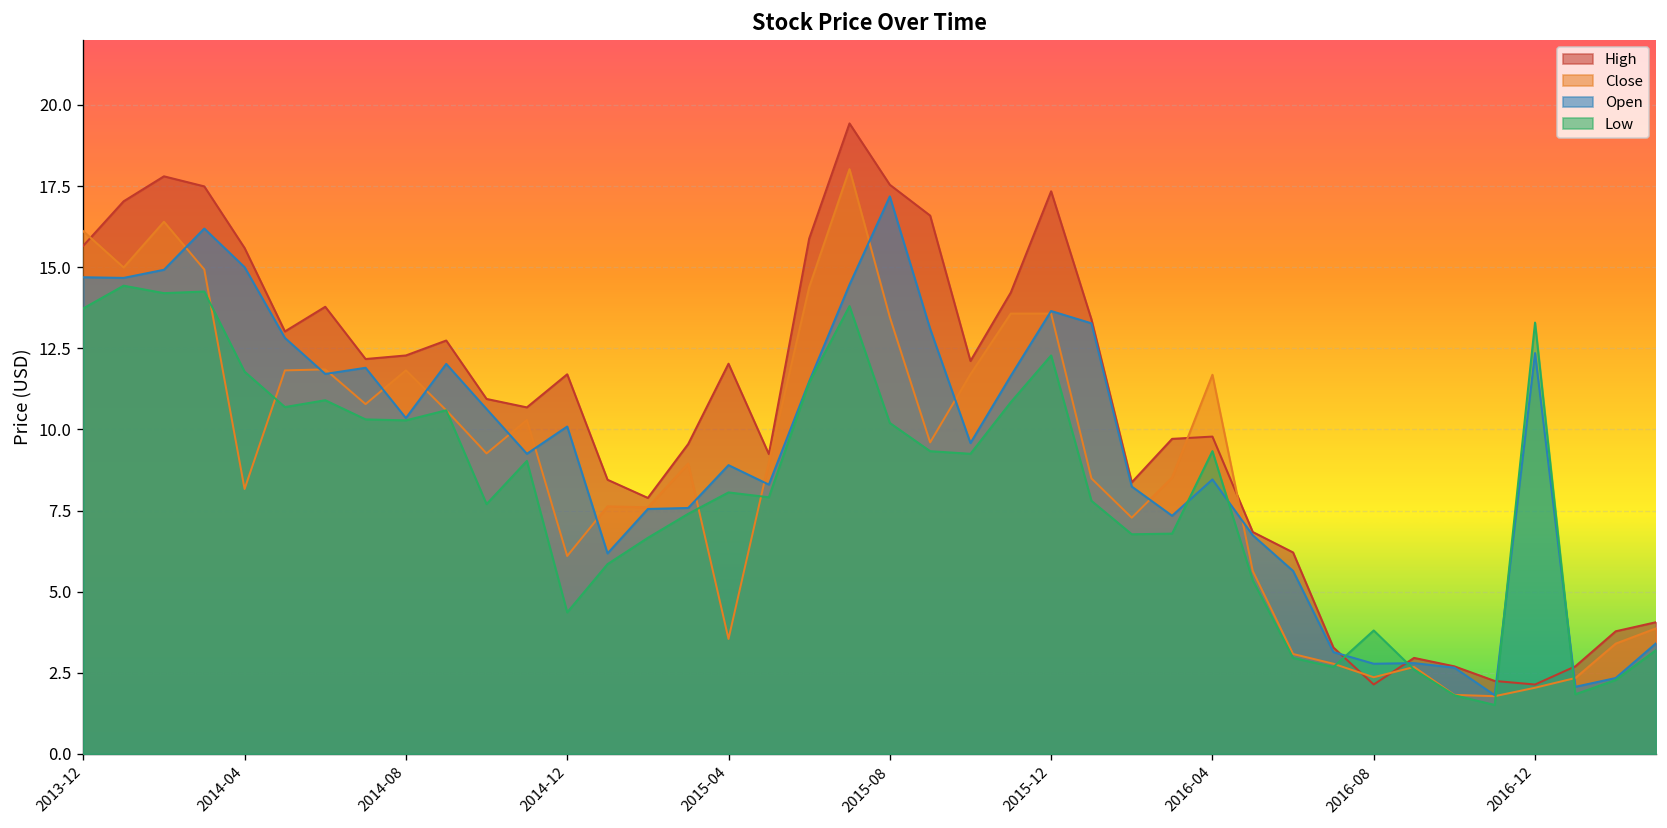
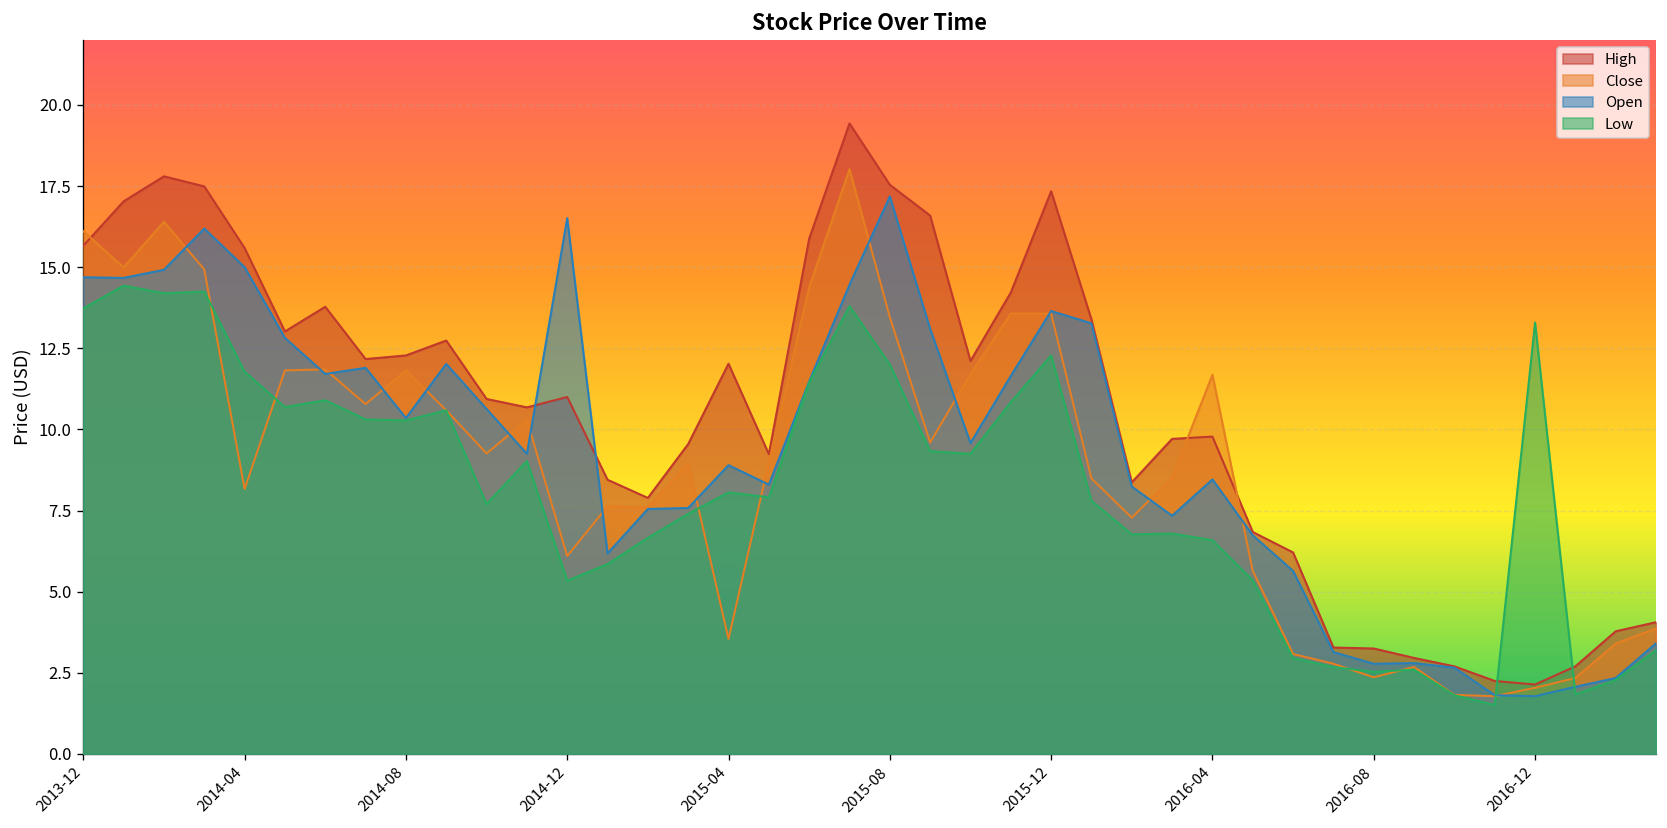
  {
    "High": {
      "2013-12": 15.7,
      "2014-04": 15.6,
      "2014-08": 12.3,
-     "2014-12": 11.7,
+     "2014-12": 11.0,
      "2015-04": 12.0,
      "2015-08": 17.5,
      "2015-12": 17.3,
      "2016-04": 9.8,
-     "2016-08": 2.1,
+     "2016-08": 3.3,
      "2016-12": 2.1
    },
    "Close": {
      "2013-12": 16.1,
      "2014-04": 8.2,
      "2014-08": 11.8,
      "2014-12": 6.1,
      "2015-04": 3.5,
      "2015-08": 13.5,
      "2016-04": 11.7,
      "2016-08": 2.4,
      "2016-12": 2.0
    },
    "Open": {
      "2013-12": 14.7,
      "2014-04": 15.0,
-     "2014-12": 10.1,
+     "2014-12": 16.5,
      "2015-04": 8.9,
      "2015-08": 17.2,
      "2016-04": 8.5,
      "2016-08": 2.8,
-     "2016-12": 12.4
+     "2016-12": 1.8
    },
    "Low": {
      "2013-12": 13.7,
      "2014-04": 11.8,
-     "2014-12": 4.4,
+     "2014-12": 5.3,
      "2015-04": 8.1,
-     "2015-08": 10.2,
+     "2015-08": 12.0,
      "2015-12": 12.3,
-     "2016-04": 9.3,
-     "2016-08": 3.8,
+     "2016-04": 6.6,
+     "2016-08": 2.5,
      "2016-12": 13.3
    }
  }
